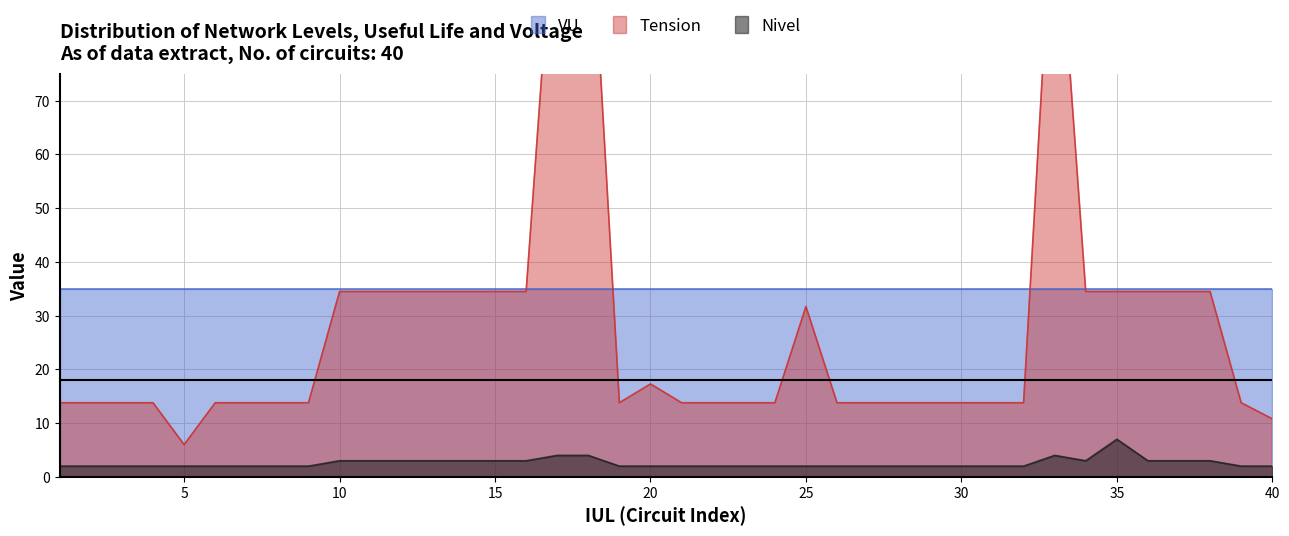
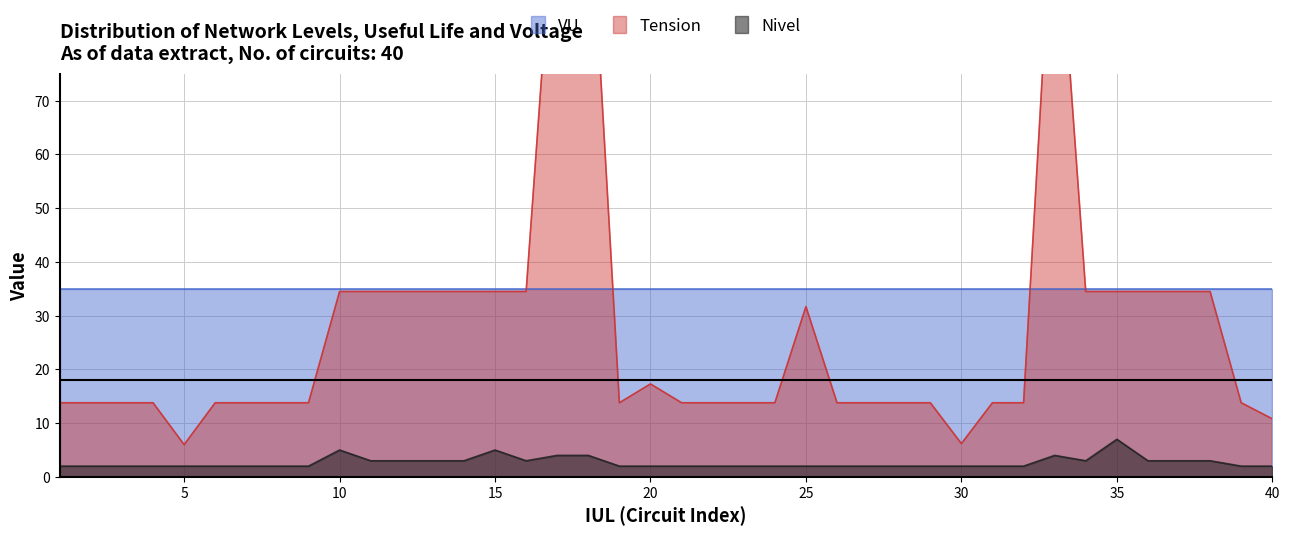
  {
    "VU": {
      "5": 35,
      "10": 35,
      "15": 35,
      "20": 35,
      "25": 35,
      "30": 35,
      "35": 35,
      "40": 35
    },
    "Tension": {
      "5": 6,
      "10": 35,
      "15": 35,
      "20": 17,
      "25": 32,
-     "30": 14,
+     "30": 6,
      "35": 35,
      "40": 11
    },
    "Nivel": {
      "5": 2,
-     "10": 3,
-     "15": 3,
+     "10": 5,
+     "15": 5,
      "20": 2,
      "25": 2,
      "30": 2,
      "35": 7,
      "40": 2
    }
  }
